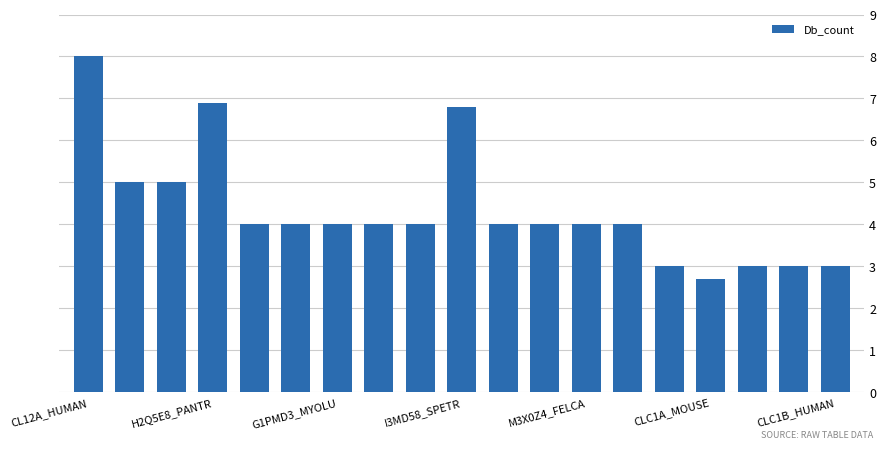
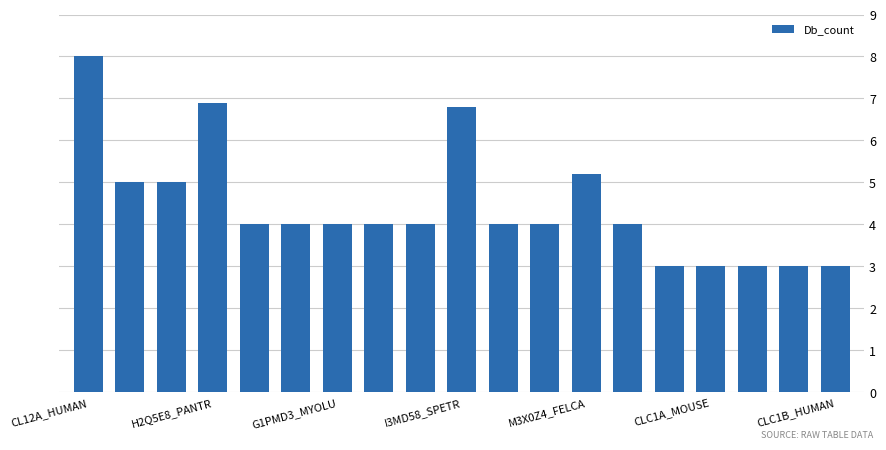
  {
    "CL12A_HUMAN": 8.0,
    "H2Q5E8_PANTR": 6.9,
    "G1PMD3_MYOLU": 4.0,
    "I3MD58_SPETR": 6.8,
-   "M3X0Z4_FELCA": 4.0,
-   "CLC1A_MOUSE": 2.7,
+   "M3X0Z4_FELCA": 5.2,
+   "CLC1A_MOUSE": 3.0,
    "CLC1B_HUMAN": 3.0
  }
